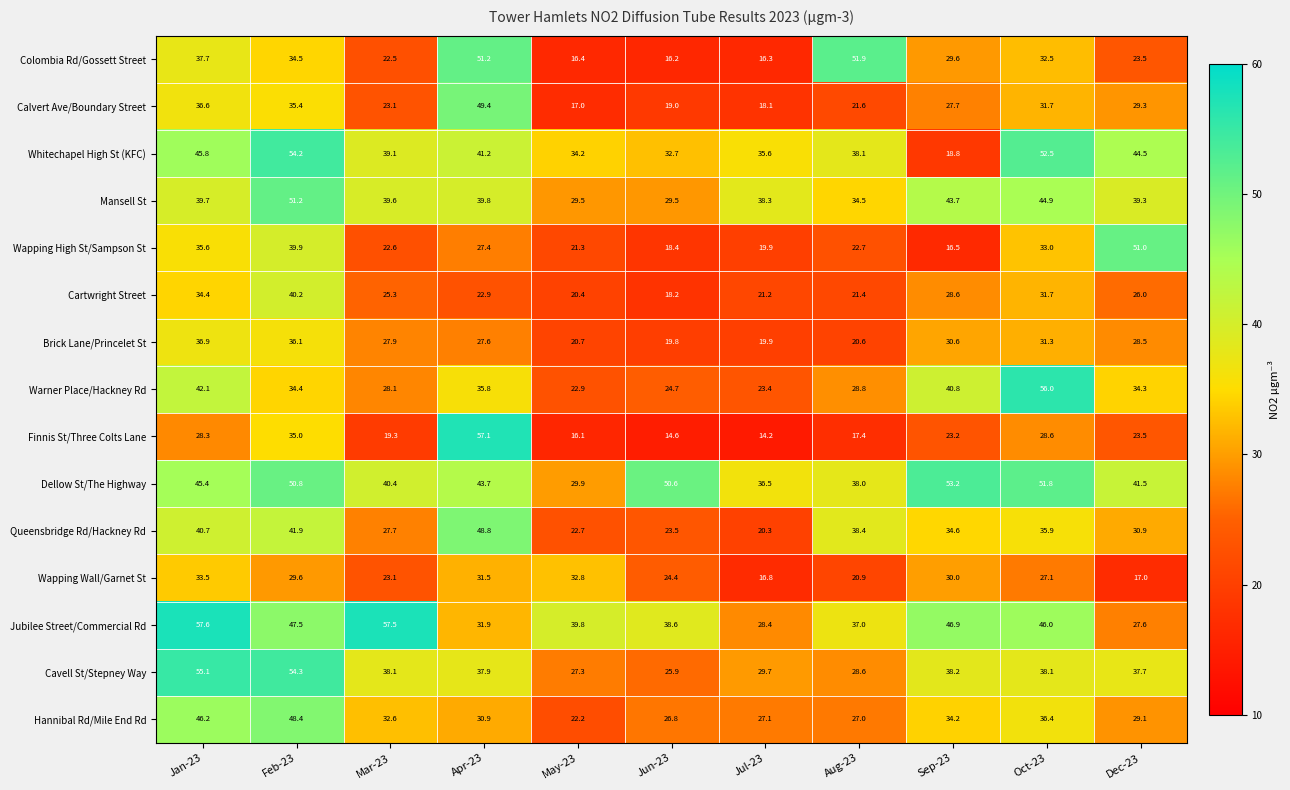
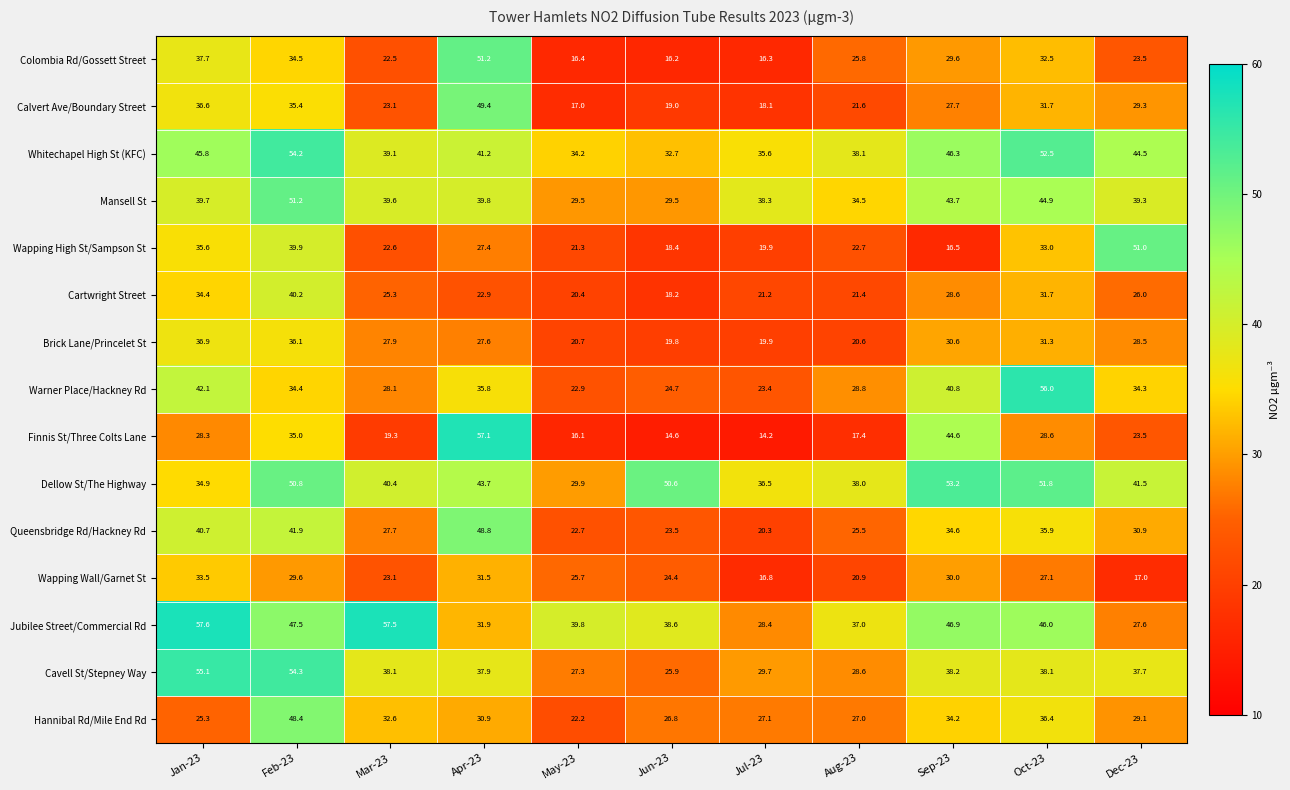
  {
    "Colombia Rd/Gossett Street": {
      "Jan-23": 37.7,
      "Feb-23": 34.5,
      "Mar-23": 22.5,
      "Apr-23": 51.2,
      "May-23": 16.4,
      "Jun-23": 16.2,
      "Jul-23": 16.3,
-     "Aug-23": 51.9,
+     "Aug-23": 25.8,
      "Sep-23": 29.6,
      "Oct-23": 32.5,
      "Dec-23": 23.5
    },
    "Calvert Ave/Boundary Street": {
      "Jan-23": 36.6,
      "Feb-23": 35.4,
      "Mar-23": 23.1,
      "Apr-23": 49.4,
      "May-23": 17.0,
      "Jun-23": 19.0,
      "Jul-23": 18.1,
      "Aug-23": 21.6,
      "Sep-23": 27.7,
      "Oct-23": 31.7,
      "Dec-23": 29.3
    },
    "Whitechapel High St (KFC)": {
      "Jan-23": 45.8,
      "Feb-23": 54.2,
      "Mar-23": 39.1,
      "Apr-23": 41.2,
      "May-23": 34.2,
      "Jun-23": 32.7,
      "Jul-23": 35.6,
      "Aug-23": 38.1,
-     "Sep-23": 18.8,
+     "Sep-23": 46.3,
      "Oct-23": 52.5,
      "Dec-23": 44.5
    },
    "Mansell St": {
      "Jan-23": 39.7,
      "Feb-23": 51.2,
      "Mar-23": 39.6,
      "Apr-23": 39.8,
      "May-23": 29.5,
      "Jun-23": 29.5,
      "Jul-23": 38.3,
      "Aug-23": 34.5,
      "Sep-23": 43.7,
      "Oct-23": 44.9,
      "Dec-23": 39.3
    },
    "Wapping High St/Sampson St": {
      "Jan-23": 35.6,
      "Feb-23": 39.9,
      "Mar-23": 22.6,
      "Apr-23": 27.4,
      "May-23": 21.3,
      "Jun-23": 18.4,
      "Jul-23": 19.9,
      "Aug-23": 22.7,
      "Sep-23": 16.5,
      "Oct-23": 33.0,
      "Dec-23": 51.0
    },
    "Cartwright Street": {
      "Jan-23": 34.4,
      "Feb-23": 40.2,
      "Mar-23": 25.3,
      "Apr-23": 22.9,
      "May-23": 20.4,
      "Jun-23": 18.2,
      "Jul-23": 21.2,
      "Aug-23": 21.4,
      "Sep-23": 28.6,
      "Oct-23": 31.7,
      "Dec-23": 26.0
    },
    "Brick Lane/Princelet St": {
      "Jan-23": 36.9,
      "Feb-23": 36.1,
      "Mar-23": 27.9,
      "Apr-23": 27.6,
      "May-23": 20.7,
      "Jun-23": 19.8,
      "Jul-23": 19.9,
      "Aug-23": 20.6,
      "Sep-23": 30.6,
      "Oct-23": 31.3,
      "Dec-23": 28.5
    },
    "Warner Place/Hackney Rd": {
      "Jan-23": 42.1,
      "Feb-23": 34.4,
      "Mar-23": 28.1,
      "Apr-23": 35.8,
      "May-23": 22.9,
      "Jun-23": 24.7,
      "Jul-23": 23.4,
      "Aug-23": 28.8,
      "Sep-23": 40.8,
      "Oct-23": 56.0,
      "Dec-23": 34.3
    },
    "Finnis St/Three Colts Lane": {
      "Jan-23": 28.3,
      "Feb-23": 35.0,
      "Mar-23": 19.3,
      "Apr-23": 57.1,
      "May-23": 16.1,
      "Jun-23": 14.6,
      "Jul-23": 14.2,
      "Aug-23": 17.4,
-     "Sep-23": 23.2,
+     "Sep-23": 44.6,
      "Oct-23": 28.6,
      "Dec-23": 23.5
    },
    "Dellow St/The Highway": {
-     "Jan-23": 45.4,
+     "Jan-23": 34.9,
      "Feb-23": 50.8,
      "Mar-23": 40.4,
      "Apr-23": 43.7,
      "May-23": 29.9,
      "Jun-23": 50.6,
      "Jul-23": 36.5,
      "Aug-23": 38.0,
      "Sep-23": 53.2,
      "Oct-23": 51.8,
      "Dec-23": 41.5
    },
    "Queensbridge Rd/Hackney Rd": {
      "Jan-23": 40.7,
      "Feb-23": 41.9,
      "Mar-23": 27.7,
      "Apr-23": 48.8,
      "May-23": 22.7,
      "Jun-23": 23.5,
      "Jul-23": 20.3,
-     "Aug-23": 38.4,
+     "Aug-23": 25.5,
      "Sep-23": 34.6,
      "Oct-23": 35.9,
      "Dec-23": 30.9
    },
    "Wapping Wall/Garnet St": {
      "Jan-23": 33.5,
      "Feb-23": 29.6,
      "Mar-23": 23.1,
      "Apr-23": 31.5,
-     "May-23": 32.8,
+     "May-23": 25.7,
      "Jun-23": 24.4,
      "Jul-23": 16.8,
      "Aug-23": 20.9,
      "Sep-23": 30.0,
      "Oct-23": 27.1,
      "Dec-23": 17.0
    },
    "Jubilee Street/Commercial Rd": {
      "Jan-23": 57.6,
      "Feb-23": 47.5,
      "Mar-23": 57.5,
      "Apr-23": 31.9,
      "May-23": 39.8,
      "Jun-23": 38.6,
      "Jul-23": 28.4,
      "Aug-23": 37.0,
      "Sep-23": 46.9,
      "Oct-23": 46.0,
      "Dec-23": 27.6
    },
    "Cavell St/Stepney Way": {
      "Jan-23": 55.1,
      "Feb-23": 54.3,
      "Mar-23": 38.1,
      "Apr-23": 37.9,
      "May-23": 27.3,
      "Jun-23": 25.9,
      "Jul-23": 29.7,
      "Aug-23": 28.6,
      "Sep-23": 38.2,
      "Oct-23": 38.1,
      "Dec-23": 37.7
    },
    "Hannibal Rd/Mile End Rd": {
-     "Jan-23": 46.2,
+     "Jan-23": 25.3,
      "Feb-23": 48.4,
      "Mar-23": 32.6,
      "Apr-23": 30.9,
      "May-23": 22.2,
      "Jun-23": 26.8,
      "Jul-23": 27.1,
      "Aug-23": 27.0,
      "Sep-23": 34.2,
      "Oct-23": 36.4,
      "Dec-23": 29.1
    }
  }
